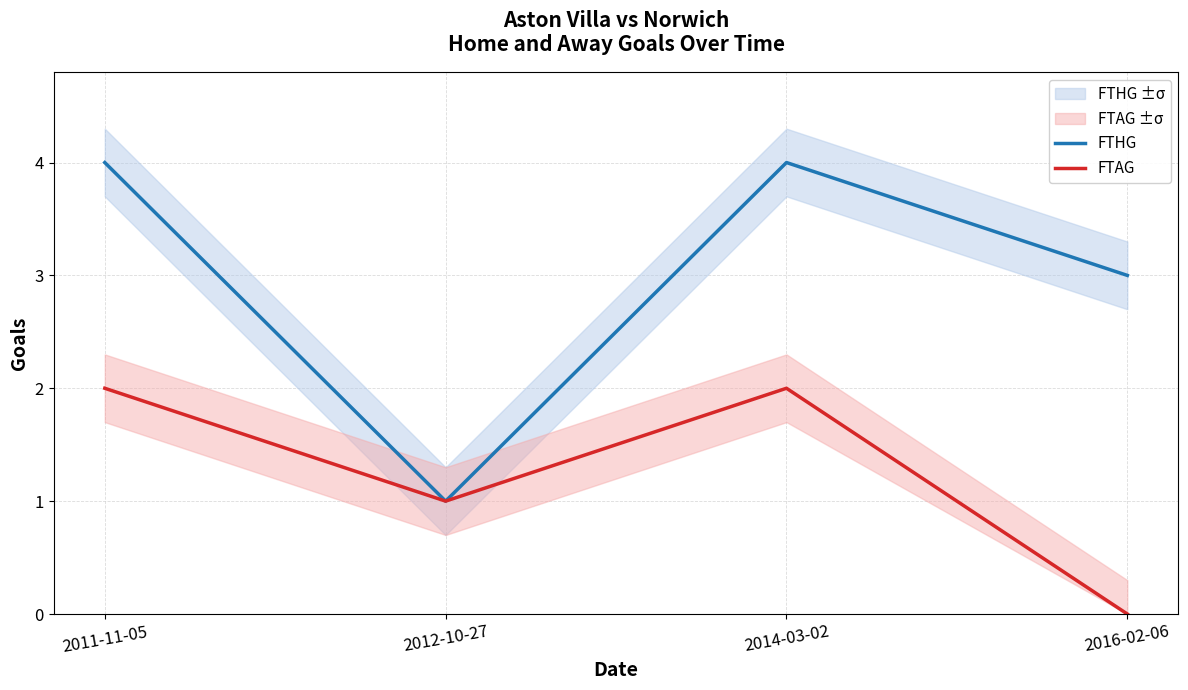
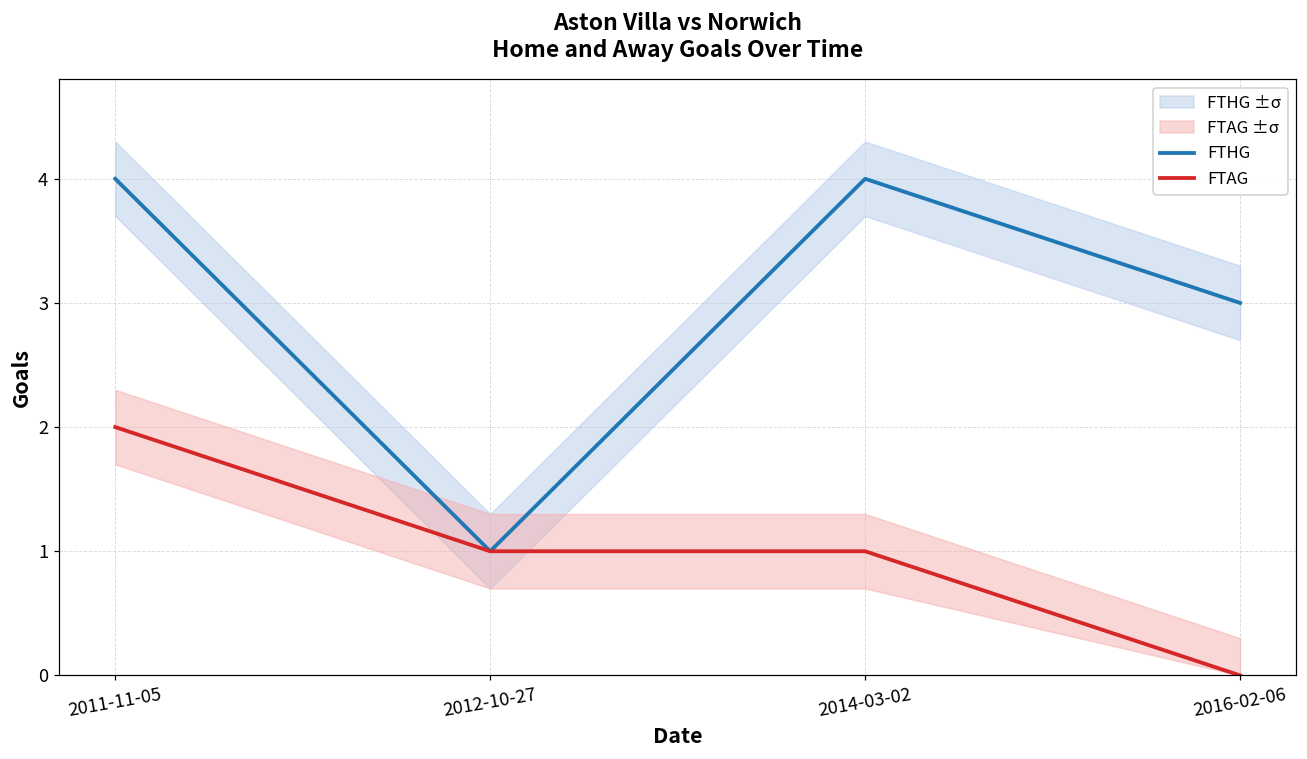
  {
    "FTHG": {
      "2011-11-05": 4,
      "2014-03-02": 4,
      "2016-02-06": 3
    },
    "FTAG": {
      "2011-11-05": 2,
-     "2014-03-02": 2,
+     "2014-03-02": 1,
      "2016-02-06": 0
    },
    "FTAG ±σ": {
      "2016-02-06": 0.30
    }
  }
